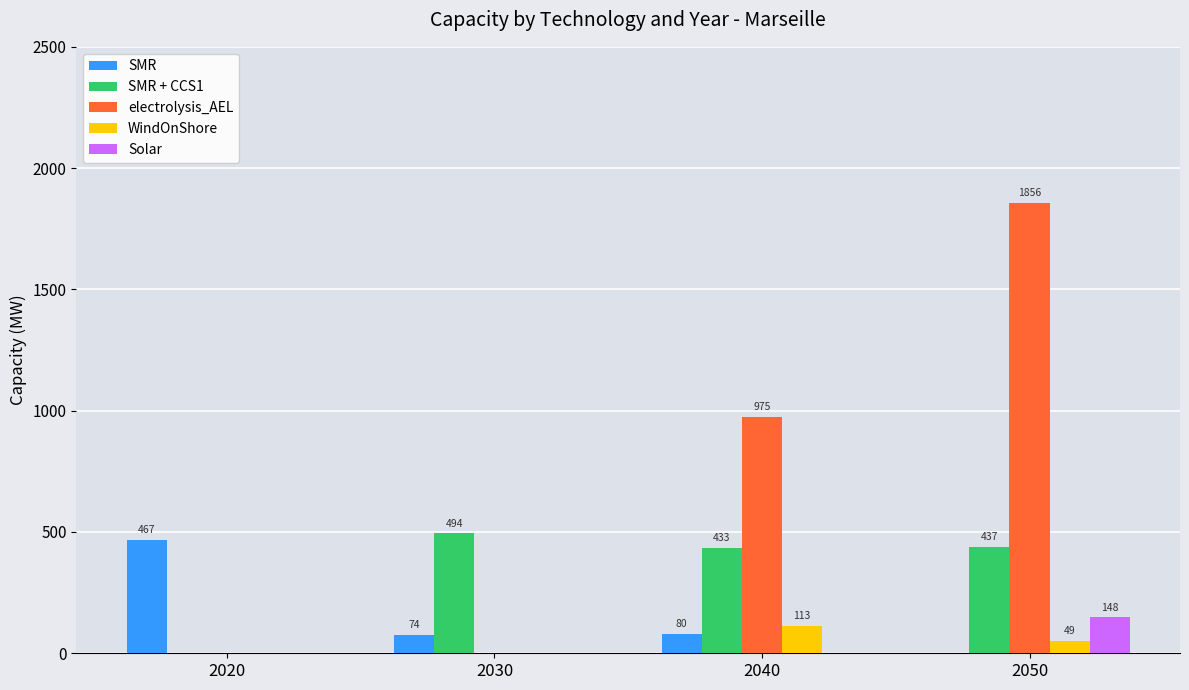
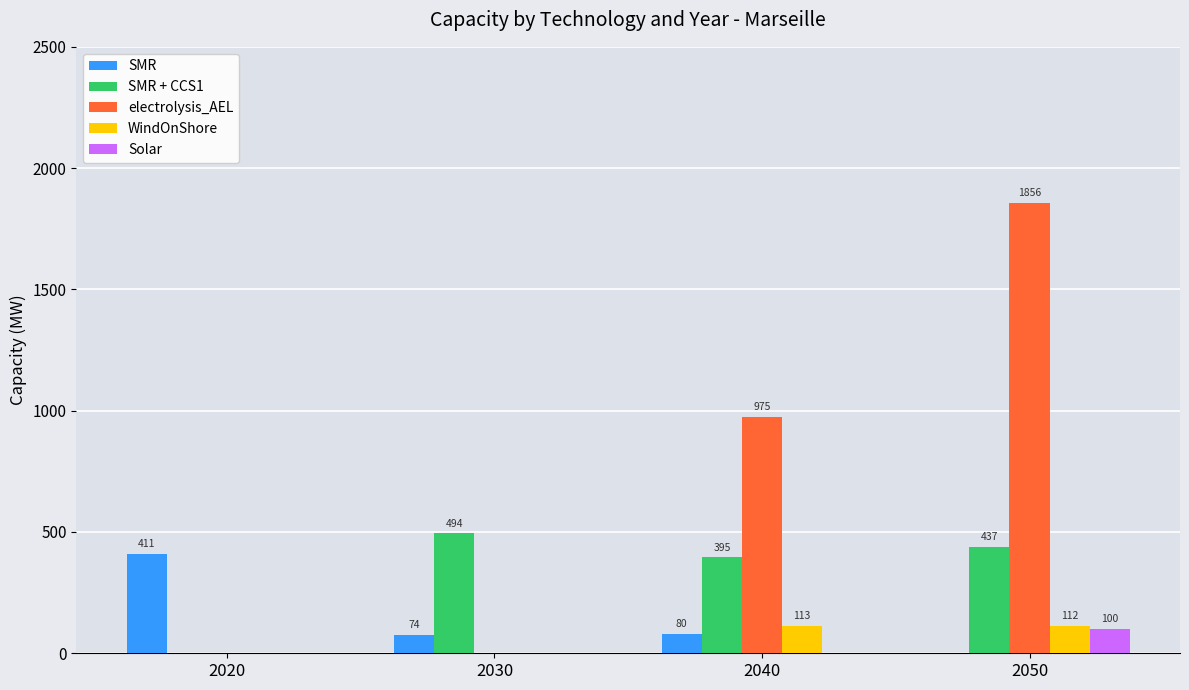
  {
    "SMR": {
-     "2020": 467,
+     "2020": 411,
      "2030": 74,
      "2040": 80
    },
    "SMR + CCS1": {
      "2030": 494,
-     "2040": 433,
+     "2040": 395,
      "2050": 437
    },
    "electrolysis_AEL": {
      "2040": 975,
      "2050": 1856
    },
    "WindOnShore": {
      "2040": 113,
-     "2050": 49
+     "2050": 112
    },
    "Solar": {
-     "2050": 148
+     "2050": 100
    }
  }
